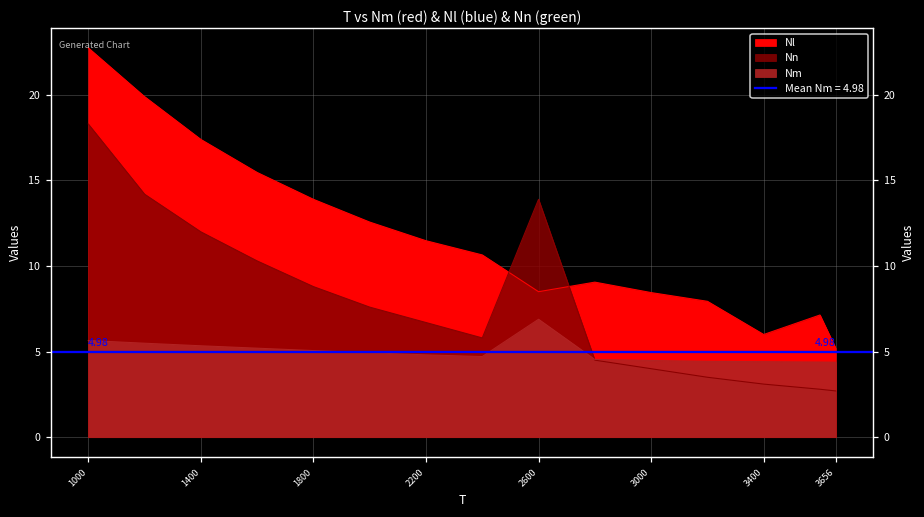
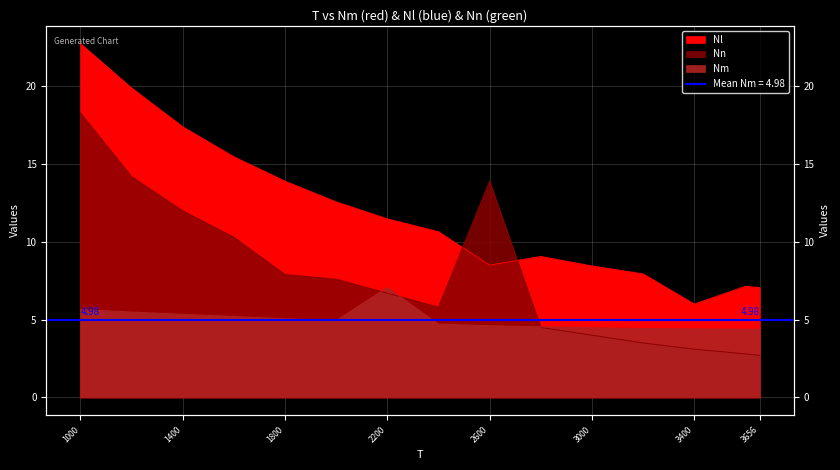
  {
    "Nl": {
      "1000": 22.8,
      "1400": 17.4,
      "1800": 13.9,
      "2200": 11.5,
      "2600": 8.5,
      "3000": 8.5,
      "3400": 6.0,
-     "3656": 5.2
+     "3656": 7.1
    },
    "Nn": {
      "1000": 18.3,
      "1400": 12.0,
-     "1800": 8.8,
+     "1800": 7.9,
      "2200": 6.7,
      "2600": 13.9,
      "3000": 4.0,
      "3400": 3.1,
      "3656": 2.7
    },
    "Nm": {
      "1400": 5.3,
      "1800": 5.1,
-     "2200": 4.8,
-     "2600": 6.9,
+     "2200": 7.1,
+     "2600": 4.6,
      "3000": 4.5,
      "3400": 4.4,
      "3656": 4.4
    }
  }
